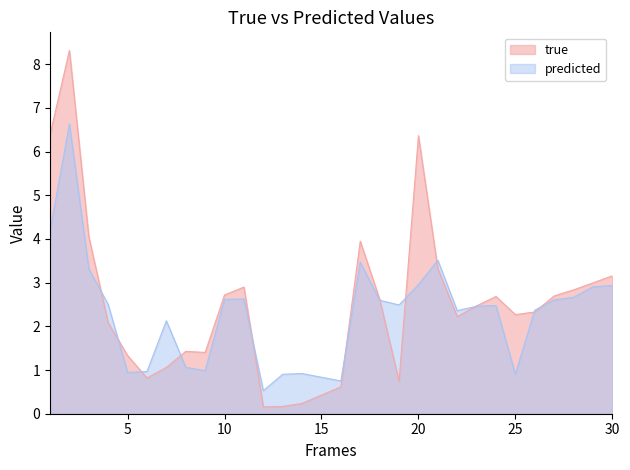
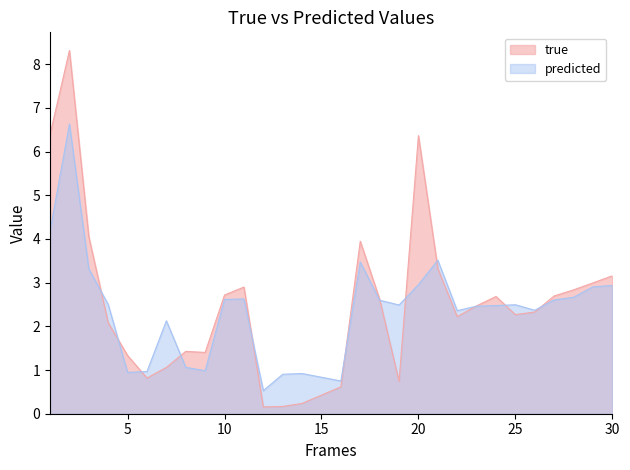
  {
    "true": {
      "5": 1.3,
      "10": 2.7,
      "20": 6.4,
      "25": 2.3,
      "30": 3.2
    },
    "predicted": {
      "5": 0.9,
      "10": 2.6,
      "20": 3.0,
-     "25": 0.9,
+     "25": 2.5,
      "30": 2.9
    }
  }
